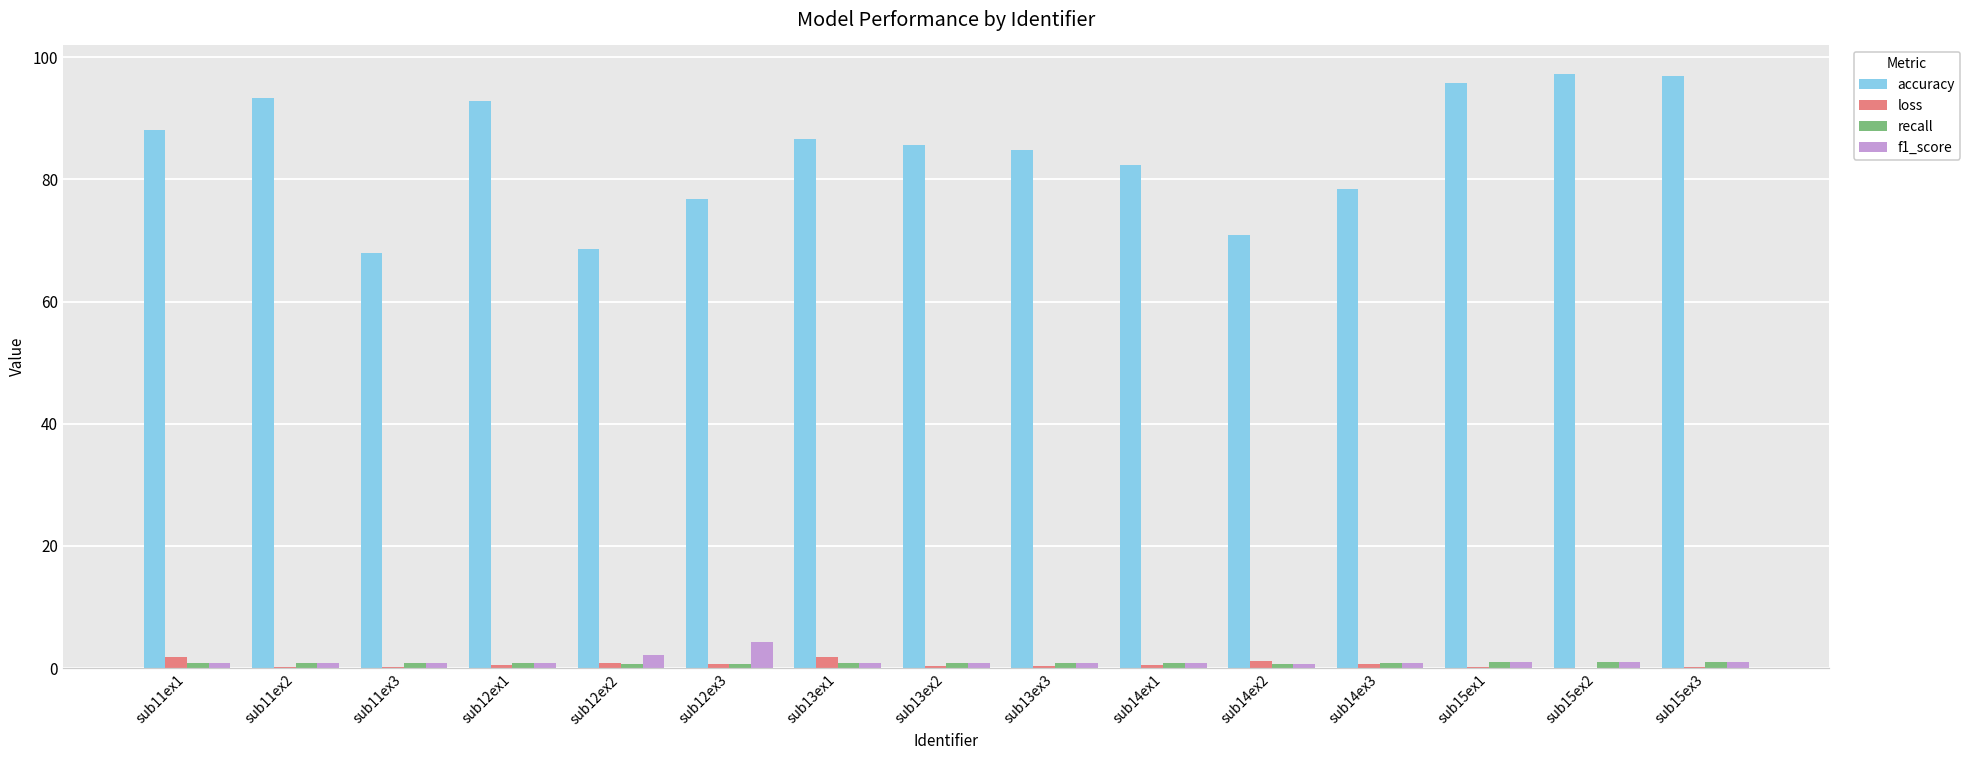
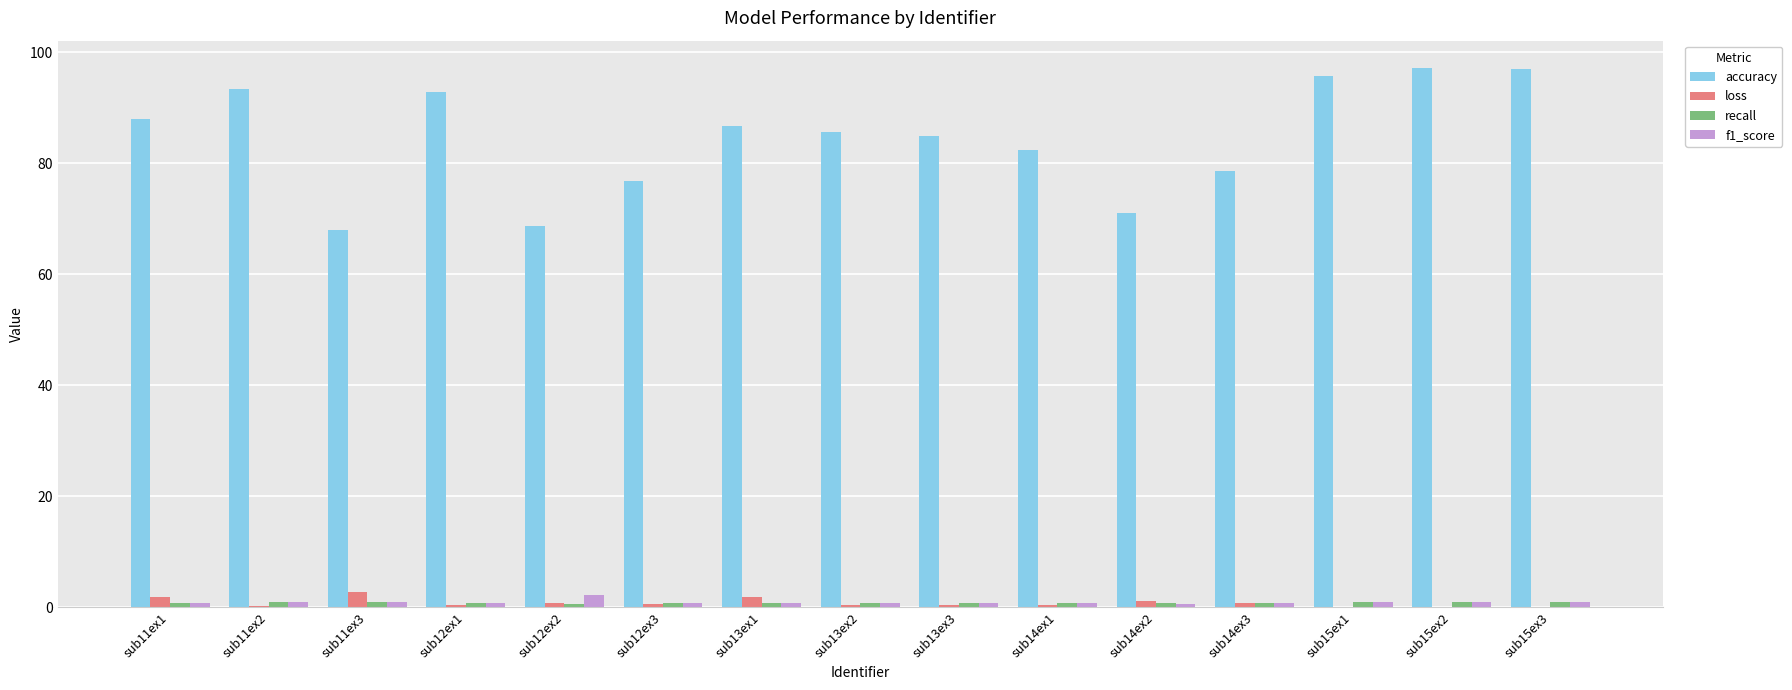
  {
    "accuracy": {
      "sub11ex1": 88,
      "sub11ex2": 93,
      "sub11ex3": 68,
      "sub12ex1": 93,
      "sub12ex2": 69,
      "sub12ex3": 77,
      "sub13ex1": 87,
      "sub13ex2": 86,
      "sub13ex3": 85,
      "sub14ex1": 82,
      "sub14ex2": 71,
      "sub14ex3": 78,
      "sub15ex1": 96,
      "sub15ex2": 97,
      "sub15ex3": 97
    },
    "loss": {
      "sub11ex1": 2,
-     "sub11ex3": 0,
+     "sub11ex3": 3,
      "sub12ex2": 1,
      "sub12ex3": 1,
      "sub13ex1": 2,
      "sub14ex1": 1,
      "sub14ex2": 1,
      "sub14ex3": 1
    },
    "recall": {
      "sub11ex1": 1,
      "sub11ex2": 1,
      "sub11ex3": 1,
      "sub12ex1": 1,
      "sub12ex2": 1,
      "sub12ex3": 1,
      "sub13ex1": 1,
      "sub13ex2": 1,
      "sub13ex3": 1,
      "sub14ex1": 1,
      "sub14ex2": 1,
      "sub14ex3": 1,
      "sub15ex1": 1,
      "sub15ex2": 1,
      "sub15ex3": 1
    },
    "f1_score": {
      "sub11ex1": 1,
      "sub11ex2": 1,
      "sub11ex3": 1,
      "sub12ex1": 1,
      "sub12ex2": 2,
-     "sub12ex3": 4,
+     "sub12ex3": 1,
      "sub13ex1": 1,
      "sub13ex2": 1,
      "sub13ex3": 1,
      "sub14ex1": 1,
      "sub14ex2": 1,
      "sub14ex3": 1,
      "sub15ex1": 1,
      "sub15ex2": 1,
      "sub15ex3": 1
    }
  }
